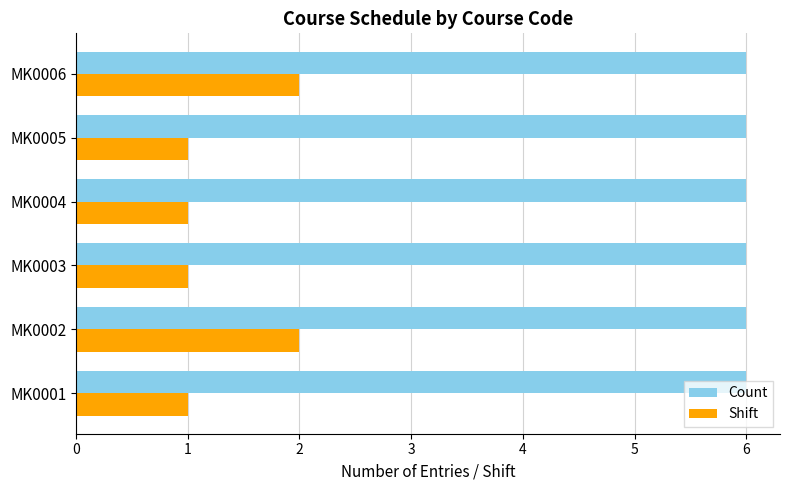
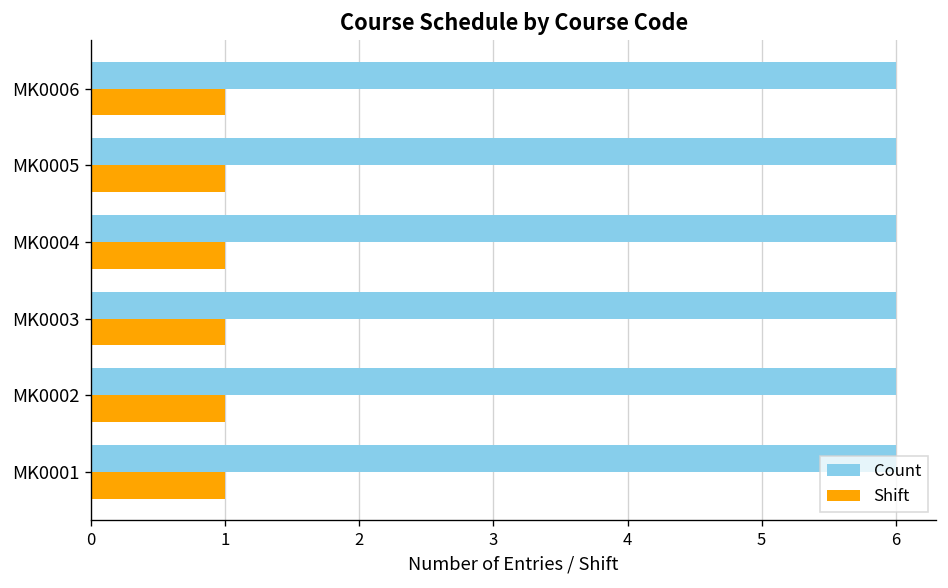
  {
    "Count": {
      "MK0006": 6,
      "MK0005": 6,
      "MK0004": 6,
      "MK0003": 6,
      "MK0002": 6
    },
    "Shift": {
-     "MK0006": 2,
+     "MK0006": 1,
      "MK0005": 1,
      "MK0004": 1,
      "MK0003": 1,
-     "MK0002": 2,
+     "MK0002": 1,
      "MK0001": 1
    }
  }
